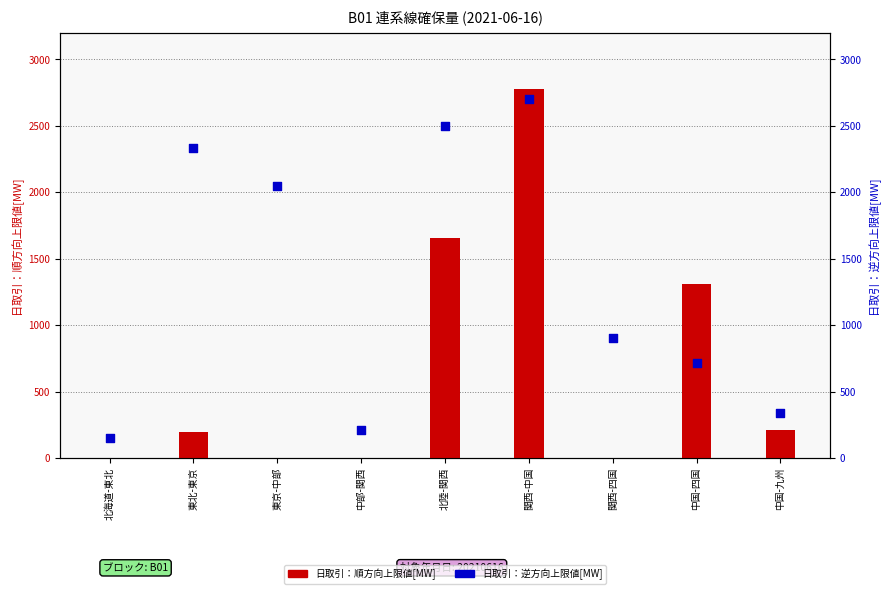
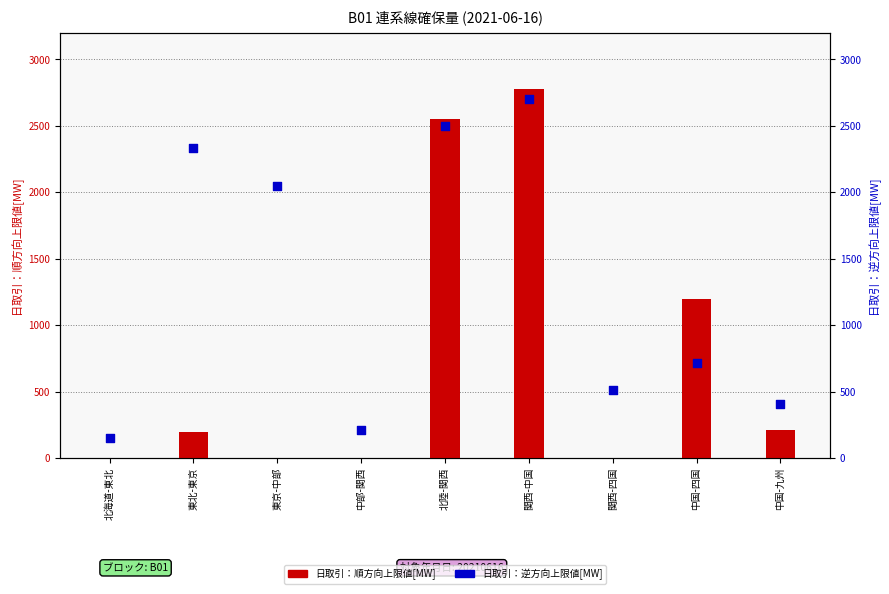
  {
    "日取引：順方向上限値[MW]": {
      "北海道-東北": 0,
      "東北-東京": 200,
      "東京-中部": 0,
      "中部-関西": 0,
-     "北陸-関西": 1660,
+     "北陸-関西": 2550,
      "関西-中国": 2780,
      "関西-四国": 0,
-     "中国-四国": 1310,
+     "中国-四国": 1200,
      "中国-九州": 210
    },
    "日取引：逆方向上限値[MW]": {
-     "関西-四国": 910,
-     "中国-九州": 340
+     "関西-四国": 510,
+     "中国-九州": 410
    }
  }
